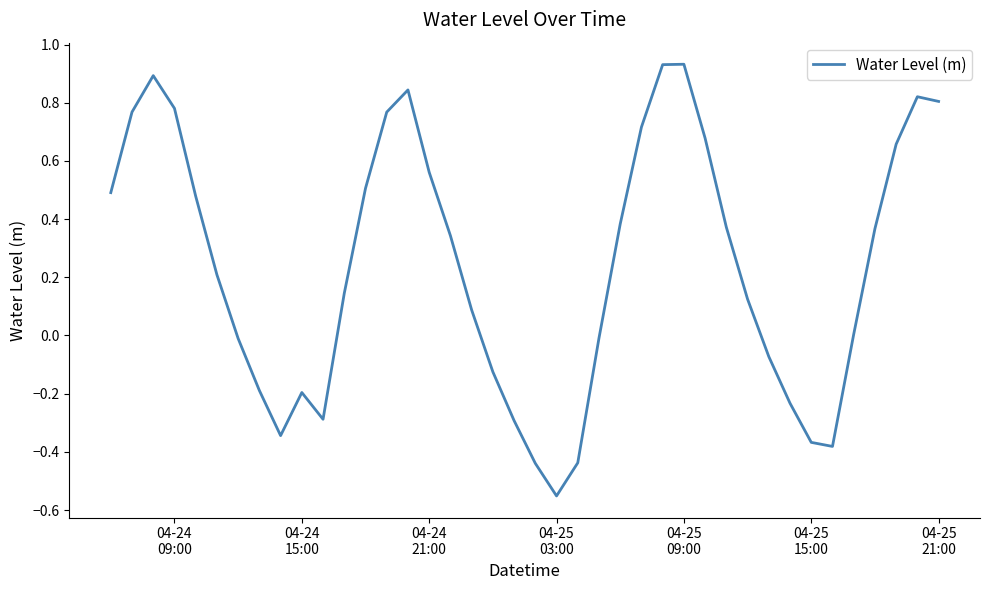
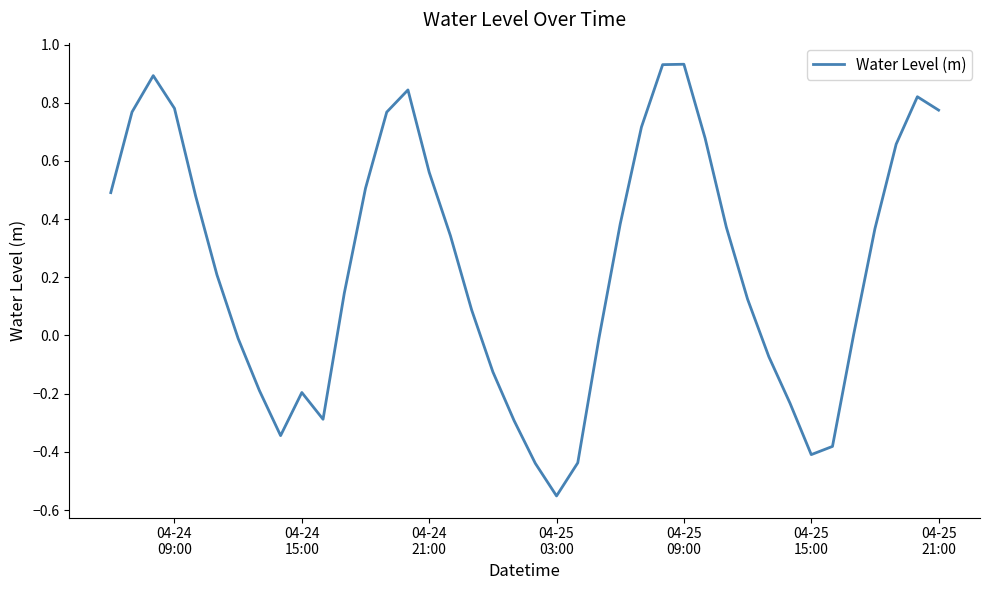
  {
    "04-24 09:00": 0.78,
    "04-24 15:00": -0.20,
    "04-24 21:00": 0.56,
    "04-25 03:00": -0.55,
    "04-25 09:00": 0.93,
-   "04-25 15:00": -0.37,
-   "04-25 21:00": 0.80
+   "04-25 15:00": -0.41,
+   "04-25 21:00": 0.77
  }
